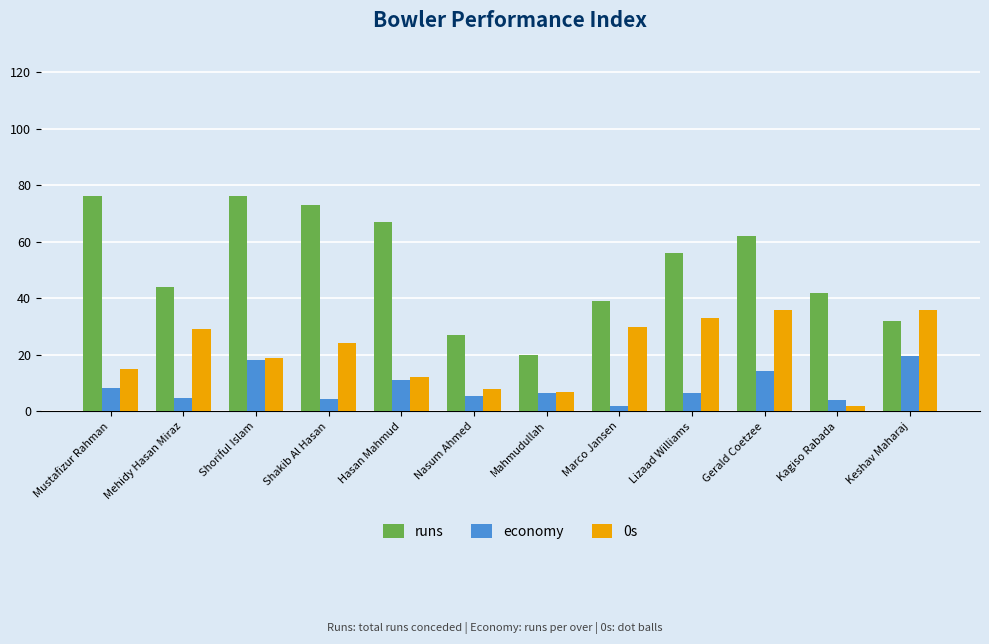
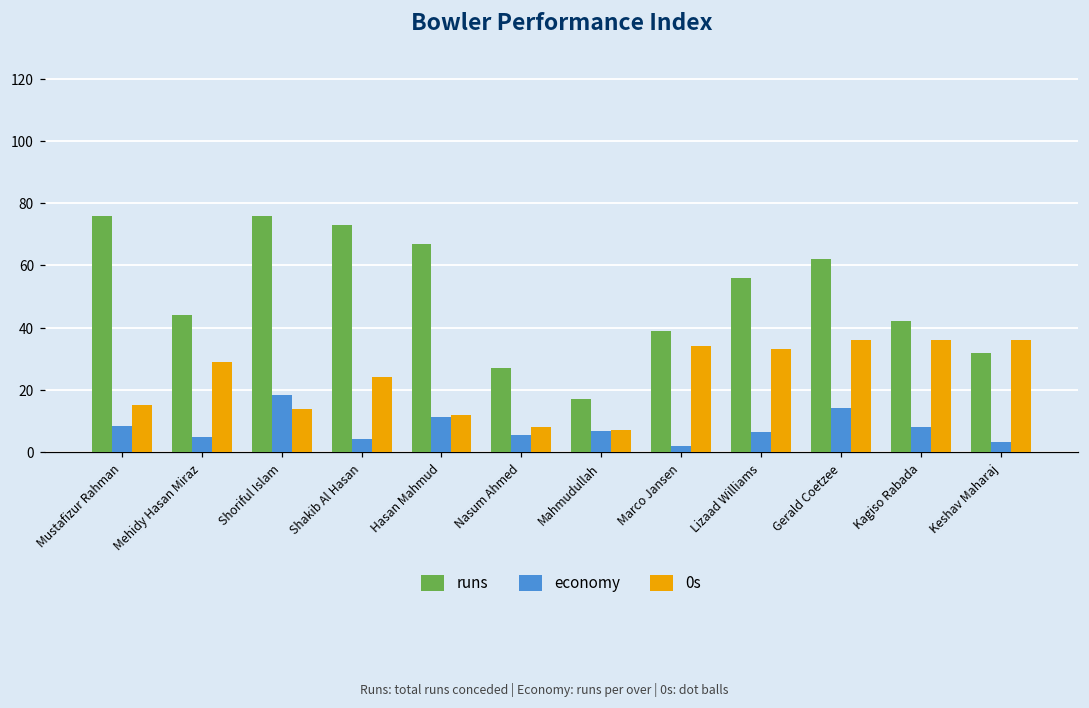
  {
    "runs": {
      "Mustafizur Rahman": 76,
      "Mehidy Hasan Miraz": 44,
      "Shoriful Islam": 76,
      "Shakib Al Hasan": 73,
      "Hasan Mahmud": 67,
      "Nasum Ahmed": 27,
-     "Mahmudullah": 20,
+     "Mahmudullah": 17,
      "Marco Jansen": 39,
      "Lizaad Williams": 56,
      "Gerald Coetzee": 62,
      "Kagiso Rabada": 42,
      "Keshav Maharaj": 32
    },
    "economy": {
      "Mustafizur Rahman": 8,
      "Mehidy Hasan Miraz": 5,
      "Shoriful Islam": 18,
      "Shakib Al Hasan": 4,
      "Hasan Mahmud": 11,
      "Nasum Ahmed": 5,
      "Mahmudullah": 7,
      "Marco Jansen": 2,
      "Lizaad Williams": 6,
      "Gerald Coetzee": 14,
-     "Kagiso Rabada": 4,
-     "Keshav Maharaj": 20
+     "Kagiso Rabada": 8,
+     "Keshav Maharaj": 3
    },
    "0s": {
      "Mustafizur Rahman": 15,
      "Mehidy Hasan Miraz": 29,
-     "Shoriful Islam": 19,
+     "Shoriful Islam": 14,
      "Shakib Al Hasan": 24,
      "Hasan Mahmud": 12,
      "Nasum Ahmed": 8,
      "Mahmudullah": 7,
-     "Marco Jansen": 30,
+     "Marco Jansen": 34,
      "Lizaad Williams": 33,
      "Gerald Coetzee": 36,
-     "Kagiso Rabada": 2,
+     "Kagiso Rabada": 36,
      "Keshav Maharaj": 36
    }
  }
